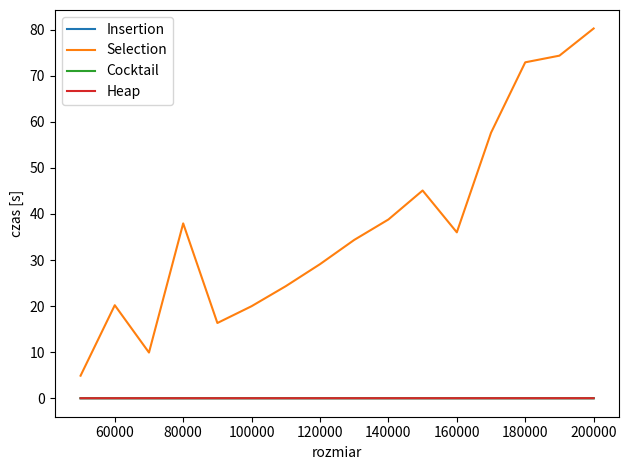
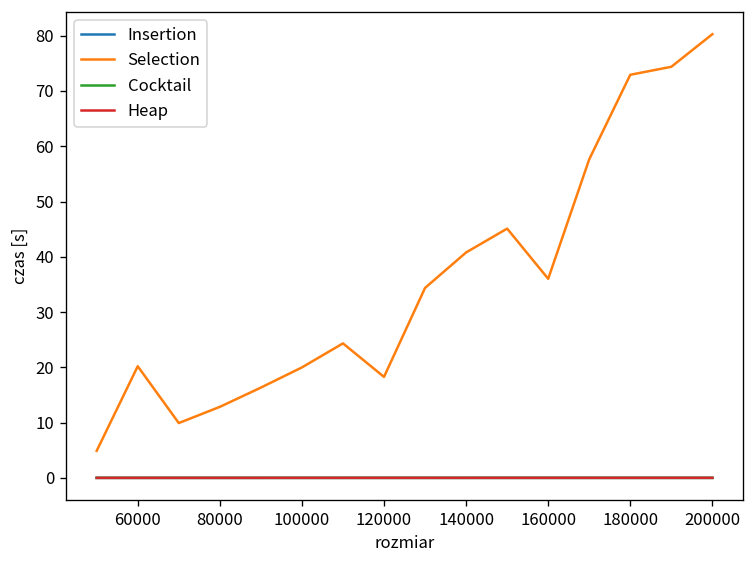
  {
    "Heap": {
      "60000": 0,
      "80000": 0,
      "100000": 0,
      "120000": 0,
      "140000": 0,
      "160000": 0,
      "180000": 0,
      "200000": 0
    },
    "Selection": {
      "60000": 20,
-     "80000": 38,
+     "80000": 13,
      "100000": 20,
-     "120000": 29,
-     "140000": 39,
+     "120000": 18,
+     "140000": 41,
      "160000": 36,
      "180000": 73,
      "200000": 80
    }
  }
